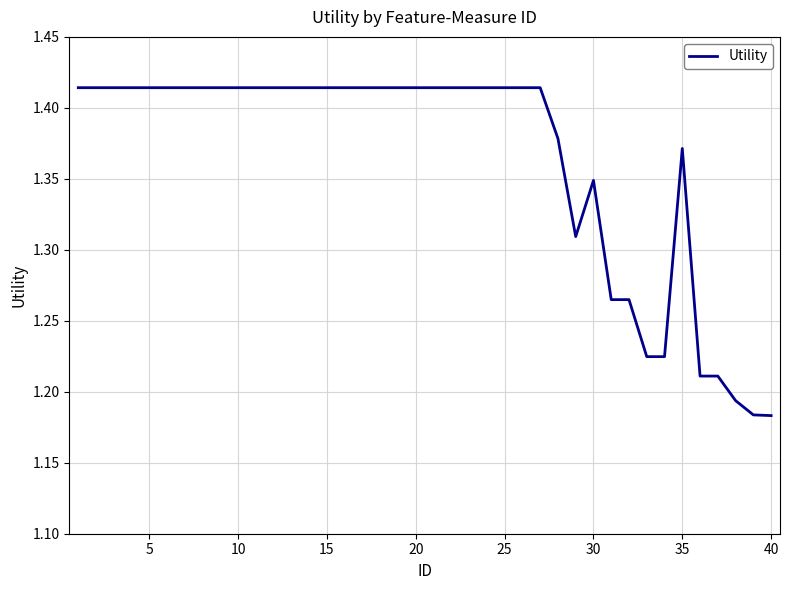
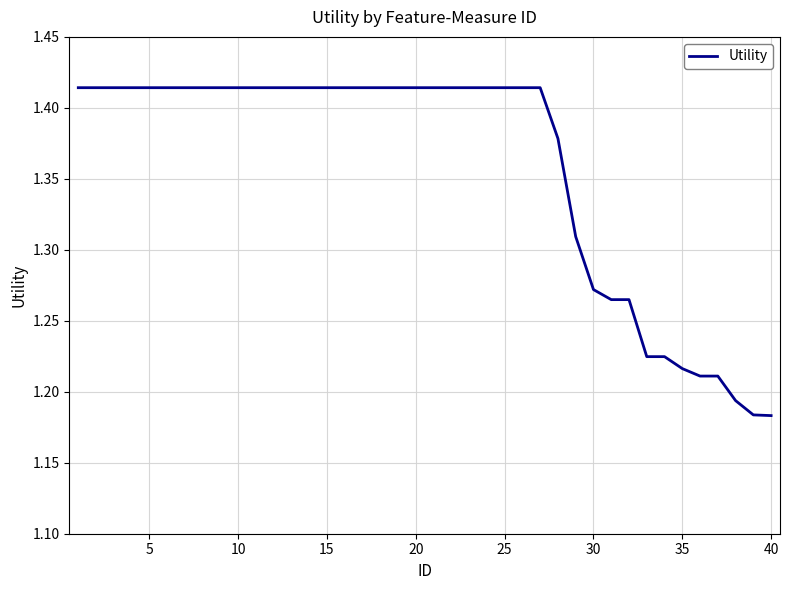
  {
    "5": 1.414,
    "10": 1.414,
    "15": 1.414,
    "20": 1.414,
    "25": 1.414,
-   "30": 1.349,
-   "35": 1.371,
+   "30": 1.272,
+   "35": 1.216,
    "40": 1.183
  }
